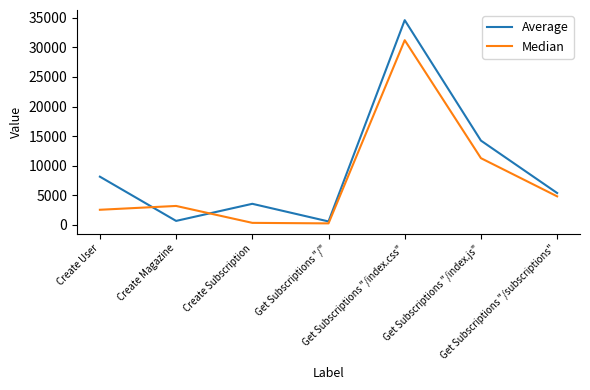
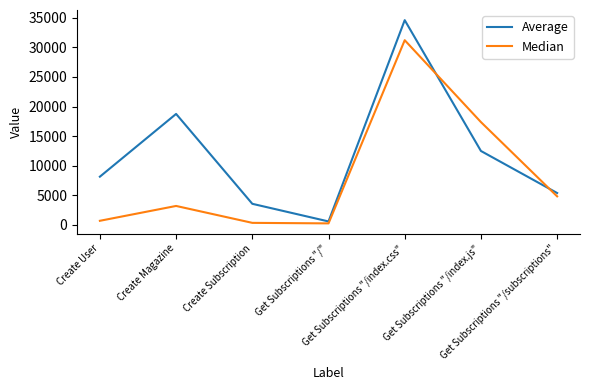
  {
    "Average": {
      "Create User": 8000,
-     "Create Magazine": 1000,
+     "Create Magazine": 19000,
      "Create Subscription": 4000,
      "Get Subscriptions \"/index.css\"": 35000,
-     "Get Subscriptions \"/index.js\"": 14000,
+     "Get Subscriptions \"/index.js\"": 12000,
      "Get Subscriptions \"/subscriptions\"": 5000
    },
    "Median": {
-     "Create User": 3000,
+     "Create User": 1000,
      "Create Magazine": 3000,
      "Create Subscription": 0,
      "Get Subscriptions \"/index.css\"": 31000,
-     "Get Subscriptions \"/index.js\"": 11000,
+     "Get Subscriptions \"/index.js\"": 17000,
      "Get Subscriptions \"/subscriptions\"": 5000
    }
  }
